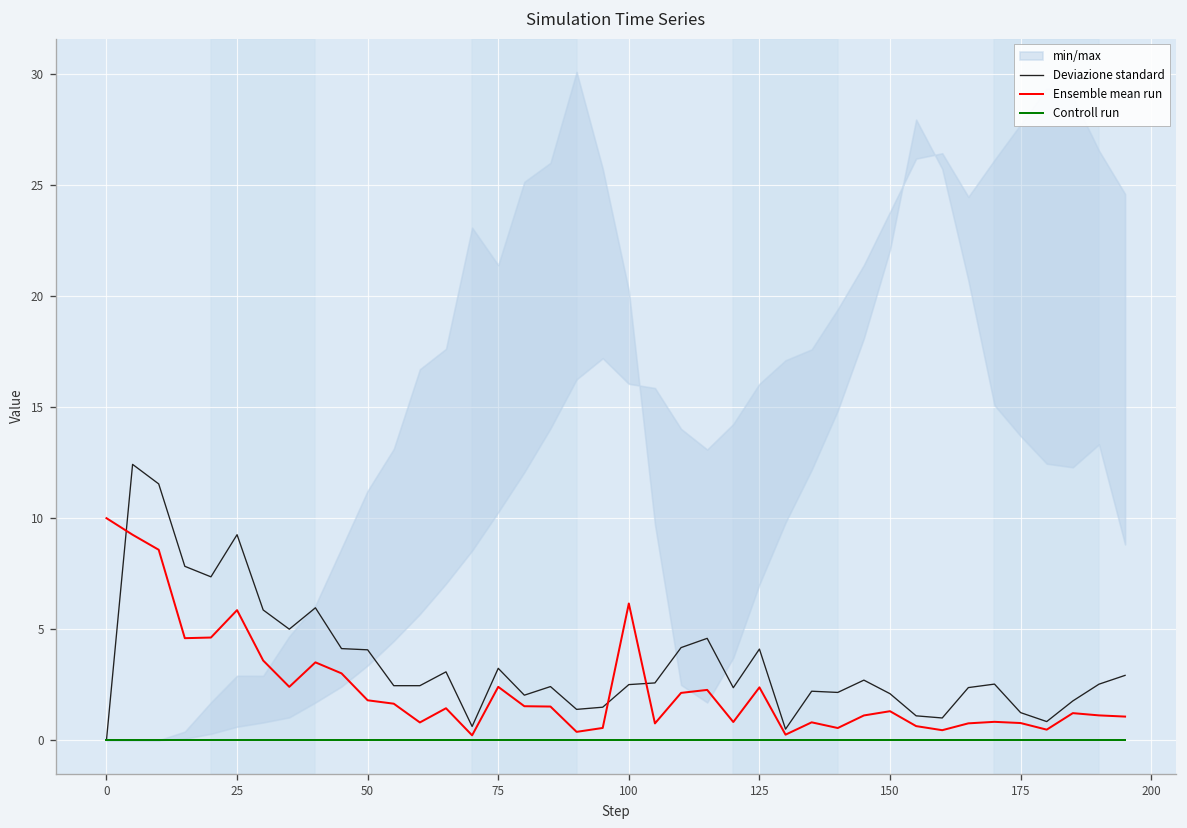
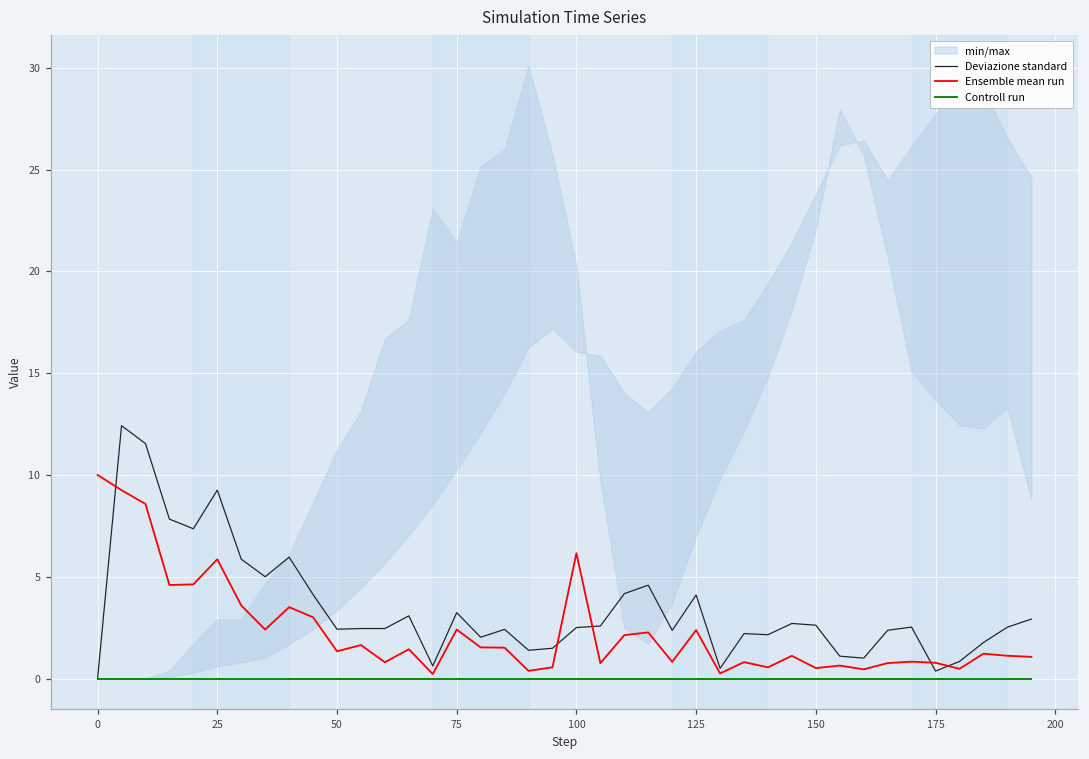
  {
    "Deviazione standard": {
      "25": 9.3,
-     "50": 4.1,
+     "50": 2.4,
      "75": 3.2,
      "100": 2.5,
      "125": 4.1,
-     "150": 2.1,
-     "175": 1.2
+     "150": 2.6,
+     "175": 0.4
    },
    "Ensemble mean run": {
      "0": 10.0,
      "25": 5.9,
-     "50": 1.8,
+     "50": 1.3,
      "75": 2.4,
      "100": 6.2,
      "125": 2.4,
-     "150": 1.3,
+     "150": 0.5,
      "175": 0.8
    },
    "Controll run": {
      "25": 0.0,
      "50": 0.0,
      "75": 0.0,
      "100": 0.0,
      "125": 0.0,
      "150": 0.0,
      "175": 0.0
    }
  }
